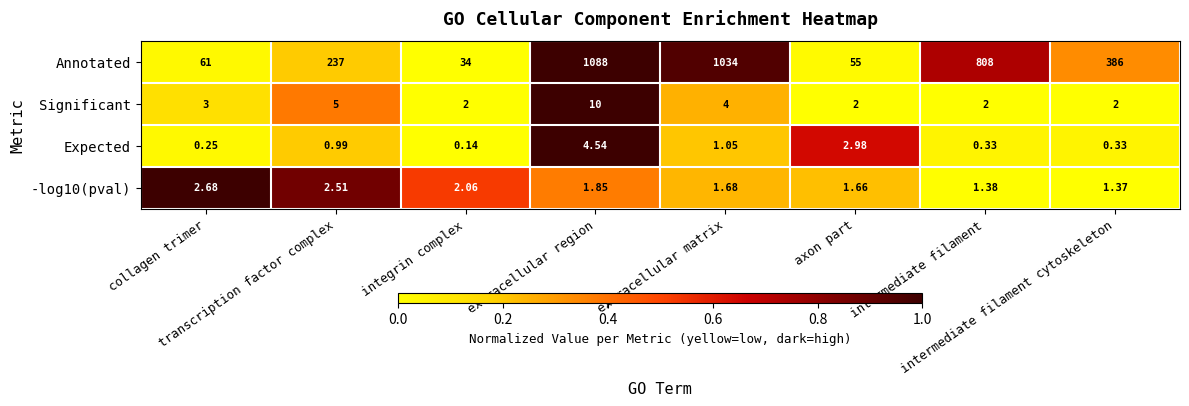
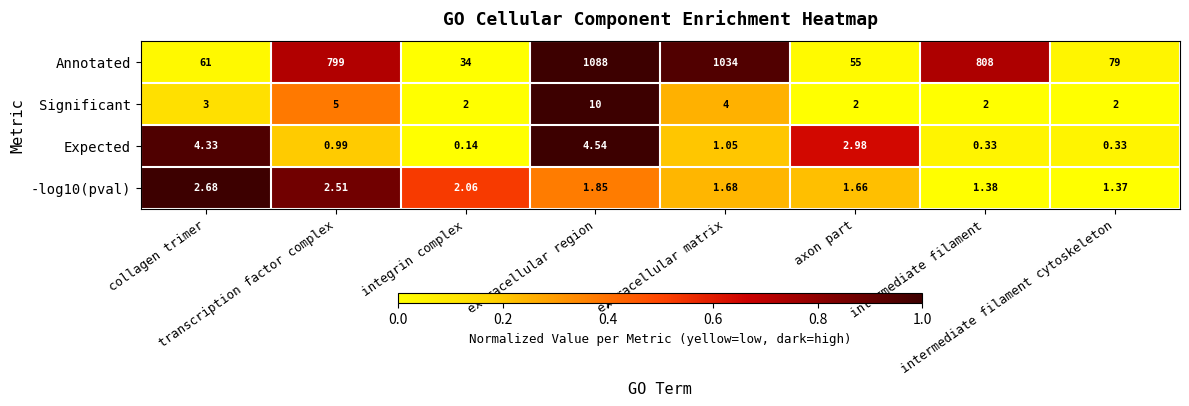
  {
    "Annotated": {
      "collagen trimer": 61,
-     "transcription factor complex": 237,
+     "transcription factor complex": 799,
      "integrin complex": 34,
      "extracellular region": 1088,
      "extracellular matrix": 1034,
      "axon part": 55,
      "intermediate filament": 808,
-     "intermediate filament cytoskeleton": 386
+     "intermediate filament cytoskeleton": 79
    },
    "Significant": {
      "collagen trimer": 3,
      "transcription factor complex": 5,
      "integrin complex": 2,
      "extracellular region": 10,
      "extracellular matrix": 4,
      "axon part": 2,
      "intermediate filament": 2,
      "intermediate filament cytoskeleton": 2
    },
    "Expected": {
-     "collagen trimer": 0.25,
+     "collagen trimer": 4.33,
      "transcription factor complex": 0.99,
      "integrin complex": 0.14,
      "extracellular region": 4.54,
      "extracellular matrix": 1.05,
      "axon part": 2.98,
      "intermediate filament": 0.33,
      "intermediate filament cytoskeleton": 0.33
    },
    "-log10(pval)": {
      "collagen trimer": 2.68,
      "transcription factor complex": 2.51,
      "integrin complex": 2.06,
      "extracellular region": 1.85,
      "extracellular matrix": 1.68,
      "axon part": 1.66,
      "intermediate filament": 1.38,
      "intermediate filament cytoskeleton": 1.37
    }
  }
